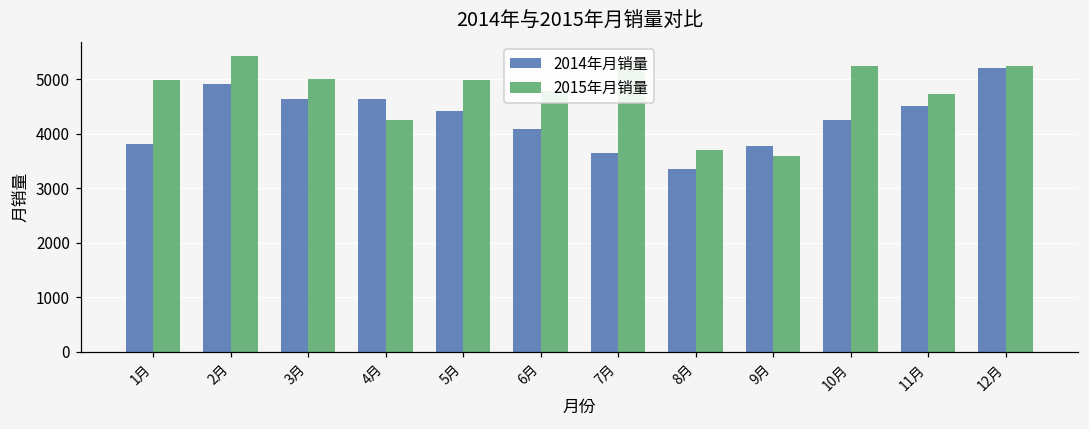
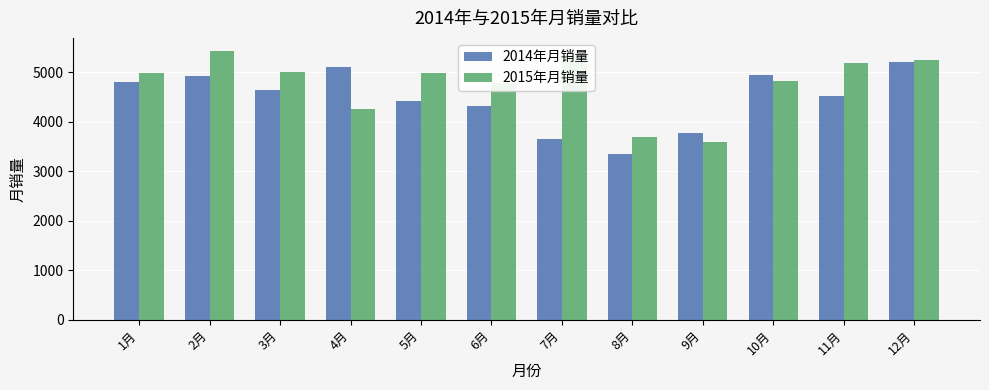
  {
    "2014年月销量": {
-     "1月": 3800,
+     "1月": 4800,
      "2月": 4900,
      "3月": 4600,
-     "4月": 4600,
+     "4月": 5100,
      "5月": 4400,
-     "6月": 4100,
+     "6月": 4300,
      "7月": 3700,
      "8月": 3400,
      "9月": 3800,
-     "10月": 4300,
+     "10月": 4900,
      "11月": 4500,
      "12月": 5200
    },
    "2015年月销量": {
      "1月": 5000,
      "2月": 5400,
      "3月": 5000,
      "4月": 4300,
      "5月": 5000,
      "8月": 3700,
      "9月": 3600,
-     "10月": 5300,
-     "11月": 4700,
+     "10月": 4800,
+     "11月": 5200,
      "12月": 5200
    }
  }
